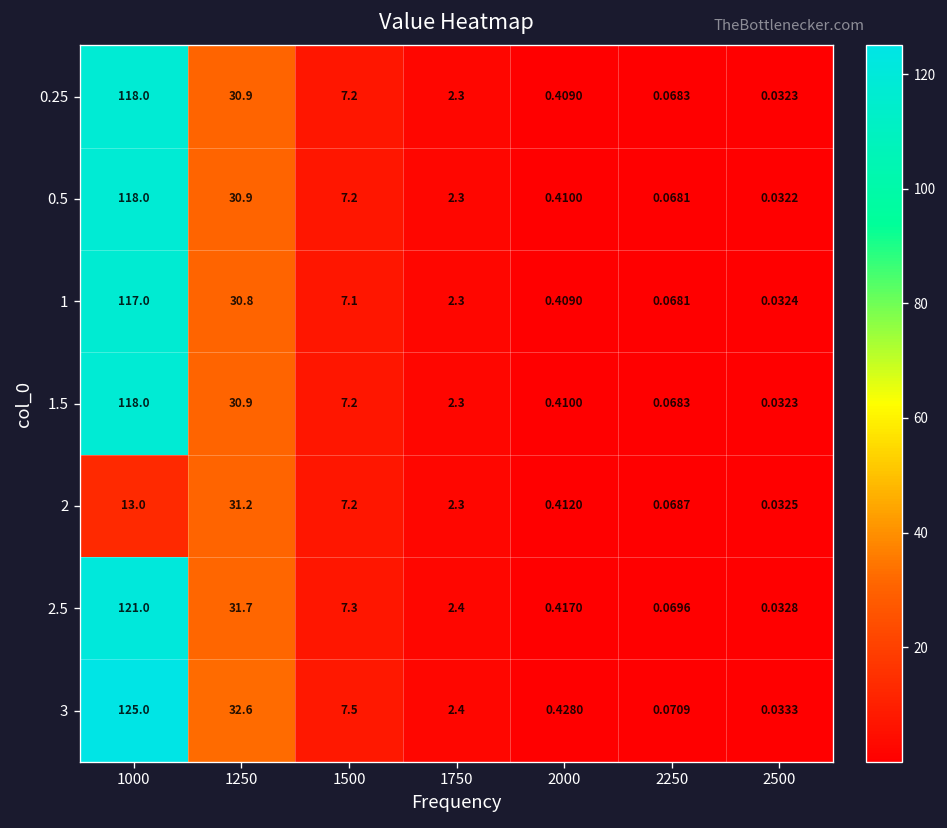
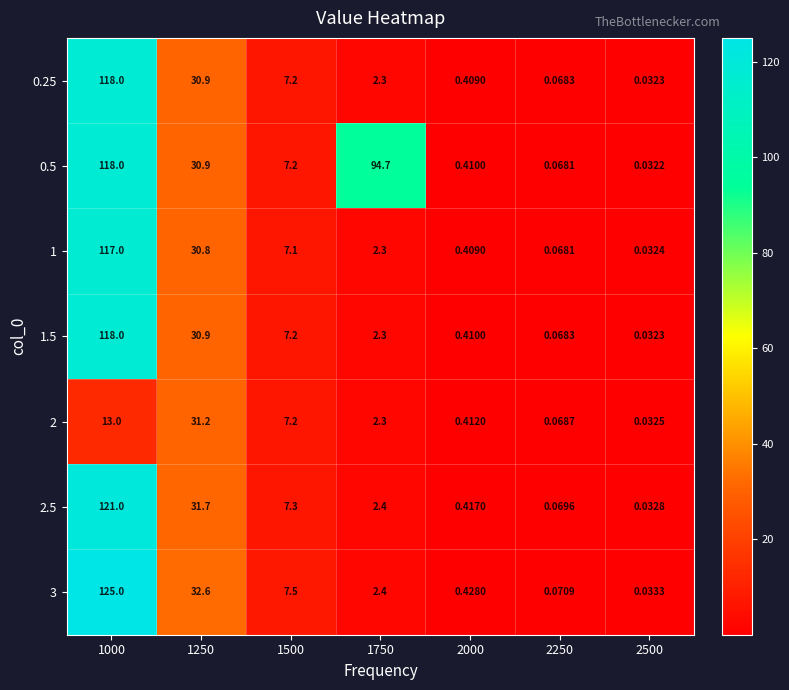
  {
    "0.25": {
      "1000": 118.0,
      "1250": 30.9,
      "1500": 7.2,
      "1750": 2.3,
      "2000": 0.4090,
      "2250": 0.0683,
      "2500": 0.0323
    },
    "0.5": {
      "1000": 118.0,
      "1250": 30.9,
      "1500": 7.2,
-     "1750": 2.3,
+     "1750": 94.7,
      "2000": 0.4100,
      "2250": 0.0681,
      "2500": 0.0322
    },
    "1": {
      "1000": 117.0,
      "1250": 30.8,
      "1500": 7.1,
      "1750": 2.3,
      "2000": 0.4090,
      "2250": 0.0681,
      "2500": 0.0324
    },
    "1.5": {
      "1000": 118.0,
      "1250": 30.9,
      "1500": 7.2,
      "1750": 2.3,
      "2000": 0.4100,
      "2250": 0.0683,
      "2500": 0.0323
    },
    "2": {
      "1000": 13.0,
      "1250": 31.2,
      "1500": 7.2,
      "1750": 2.3,
      "2000": 0.4120,
      "2250": 0.0687,
      "2500": 0.0325
    },
    "2.5": {
      "1000": 121.0,
      "1250": 31.7,
      "1500": 7.3,
      "1750": 2.4,
      "2000": 0.4170,
      "2250": 0.0696,
      "2500": 0.0328
    },
    "3": {
      "1000": 125.0,
      "1250": 32.6,
      "1500": 7.5,
      "1750": 2.4,
      "2000": 0.4280,
      "2250": 0.0709,
      "2500": 0.0333
    }
  }
